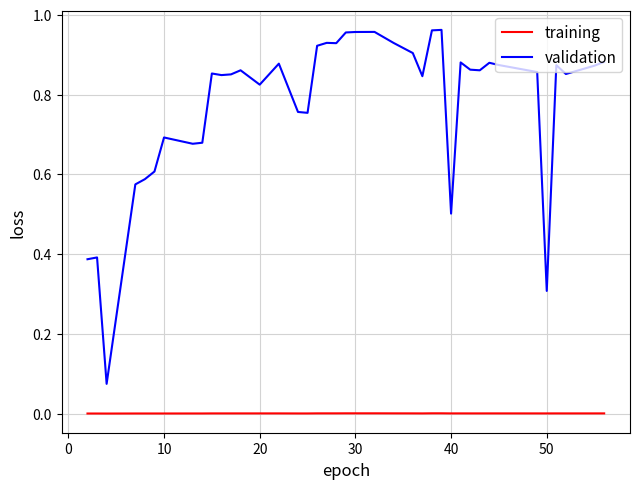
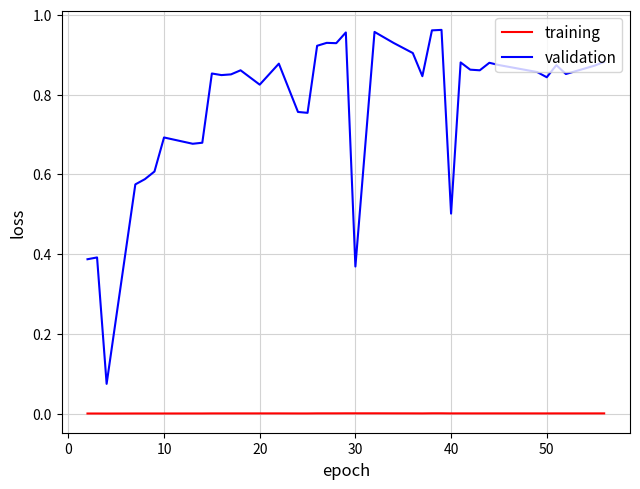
  {
    "training": {
      "10": 0.00,
      "20": 0.00,
      "30": 0.00,
      "40": 0.00,
      "50": 0.00
    },
    "validation": {
      "10": 0.69,
      "20": 0.82,
-     "30": 0.96,
+     "30": 0.37,
      "40": 0.50,
-     "50": 0.31
+     "50": 0.84
    }
  }
